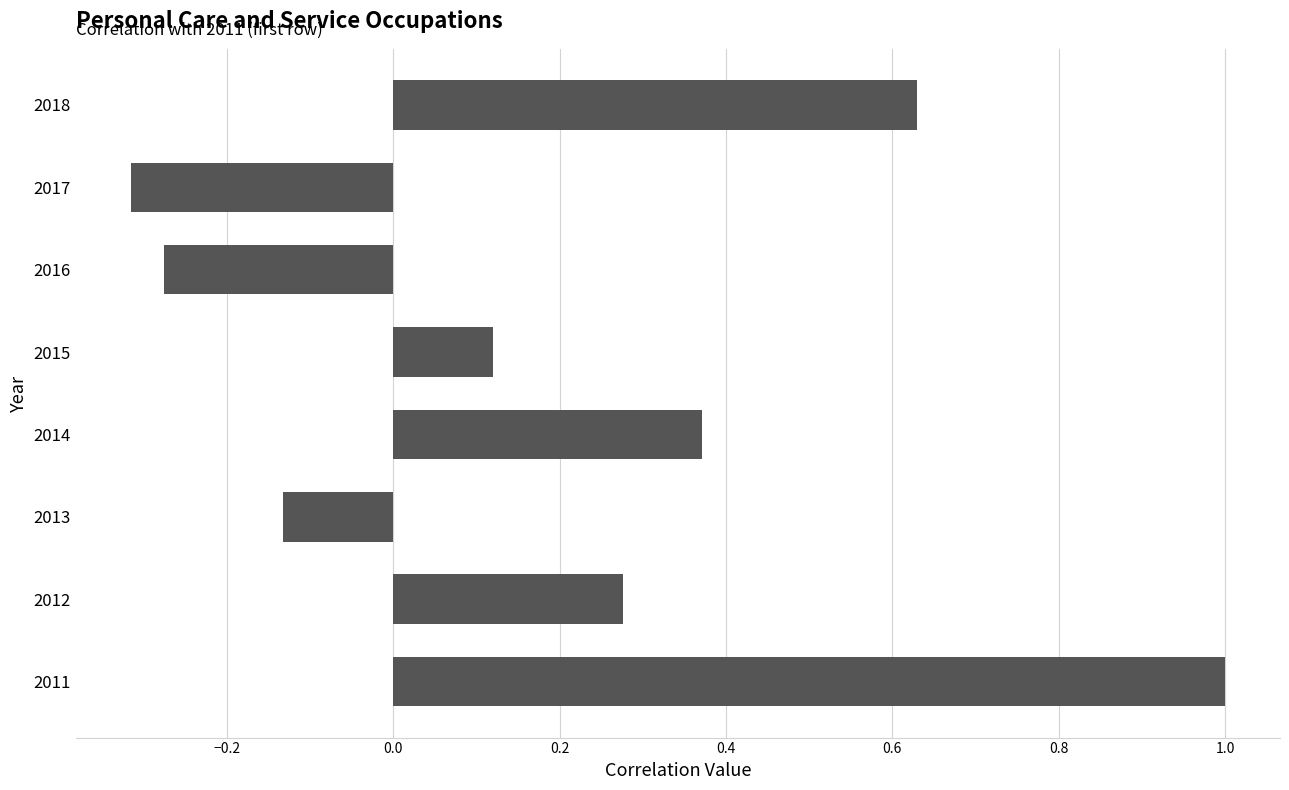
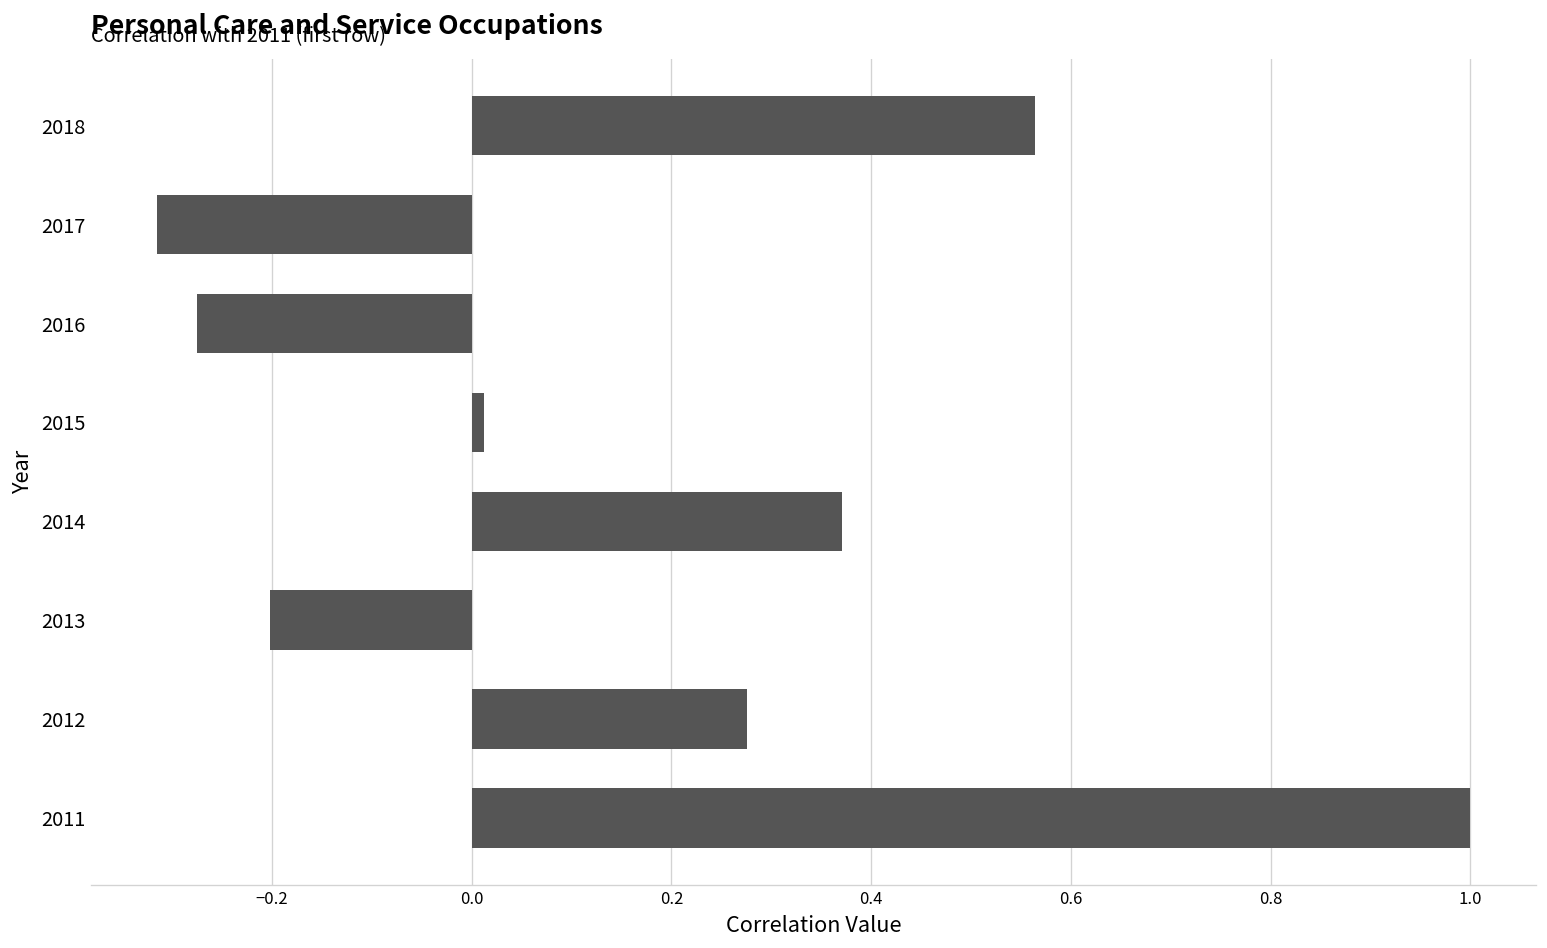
  {
-   "2018": 0.63,
+   "2018": 0.56,
    "2017": -0.32,
    "2016": -0.27,
-   "2015": 0.12,
+   "2015": 0.01,
    "2014": 0.37,
-   "2013": -0.13,
+   "2013": -0.20,
    "2012": 0.28,
    "2011": 1.00
  }
